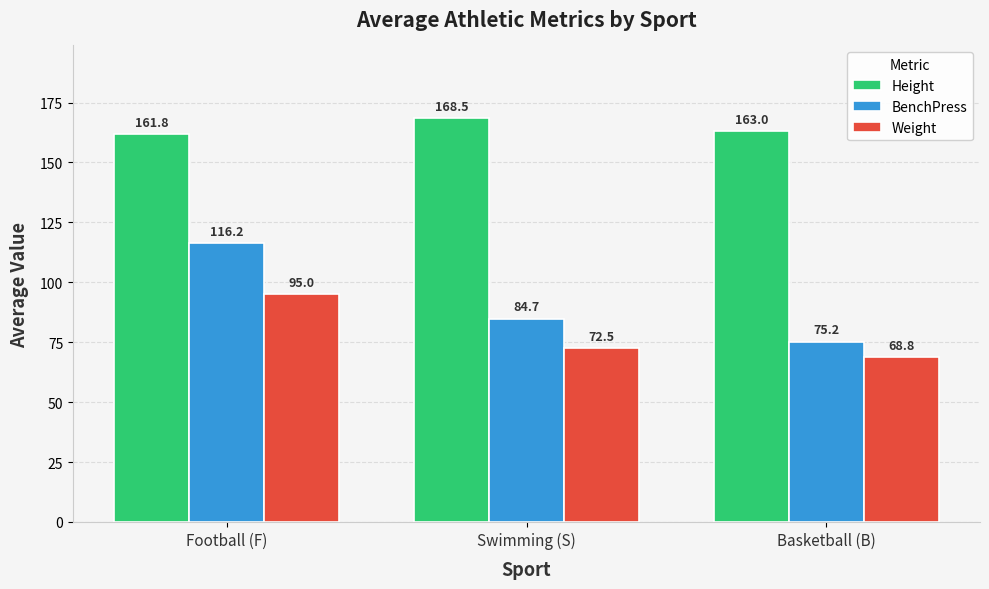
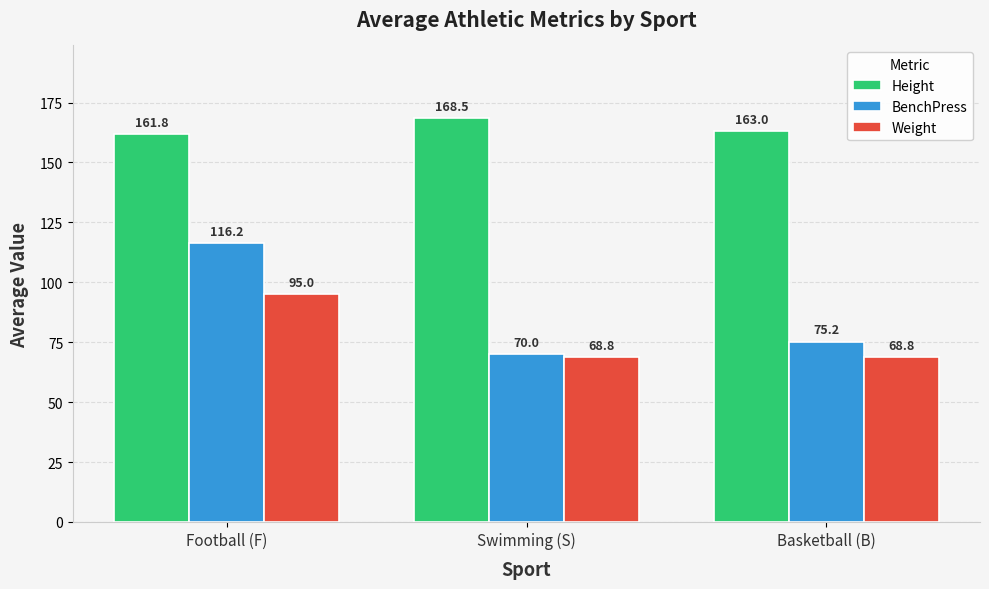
  {
    "Height": {
      "Football (F)": 161.8,
      "Swimming (S)": 168.5,
      "Basketball (B)": 163.0
    },
    "BenchPress": {
      "Football (F)": 116.2,
-     "Swimming (S)": 84.7,
+     "Swimming (S)": 70.0,
      "Basketball (B)": 75.2
    },
    "Weight": {
      "Football (F)": 95.0,
-     "Swimming (S)": 72.5,
+     "Swimming (S)": 68.8,
      "Basketball (B)": 68.8
    }
  }
